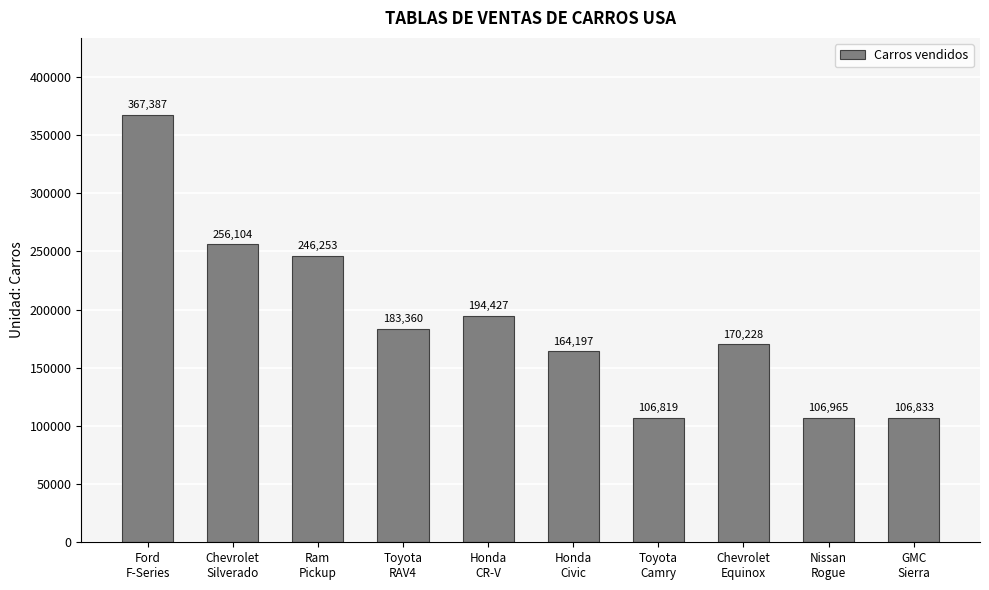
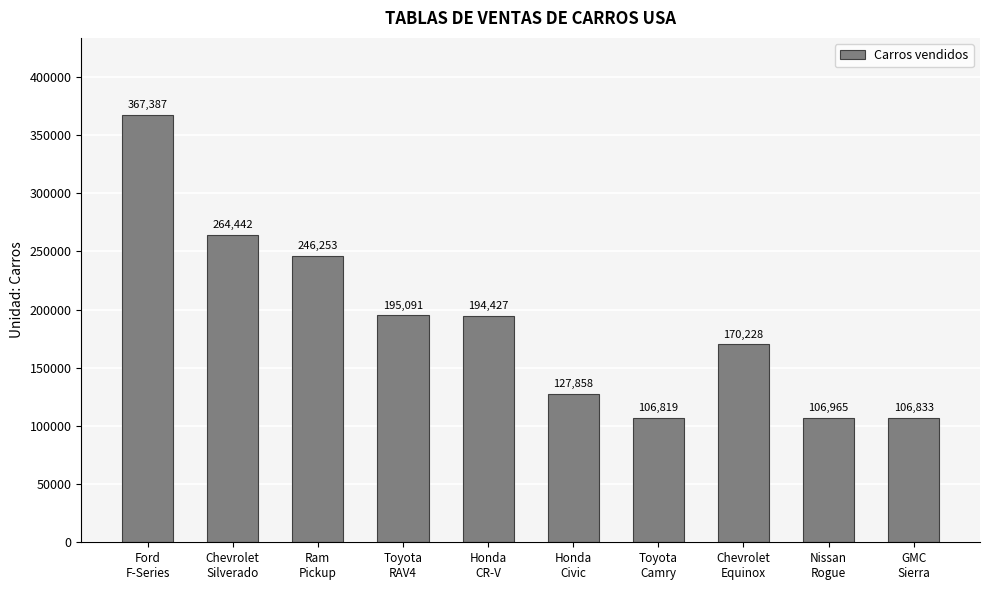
  {
    "Ford F-Series": "367,387",
-   "Chevrolet Silverado": "256,104",
+   "Chevrolet Silverado": "264,442",
    "Ram Pickup": "246,253",
-   "Toyota RAV4": "183,360",
+   "Toyota RAV4": "195,091",
    "Honda CR-V": "194,427",
-   "Honda Civic": "164,197",
+   "Honda Civic": "127,858",
    "Toyota Camry": "106,819",
    "Chevrolet Equinox": "170,228",
    "Nissan Rogue": "106,965",
    "GMC Sierra": "106,833"
  }
